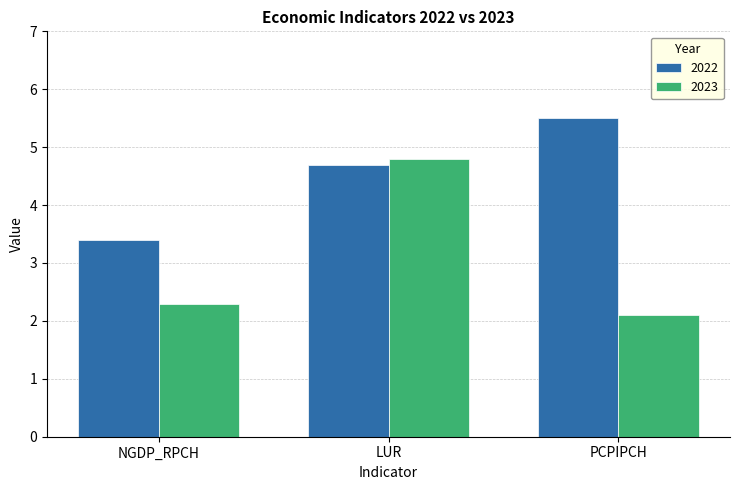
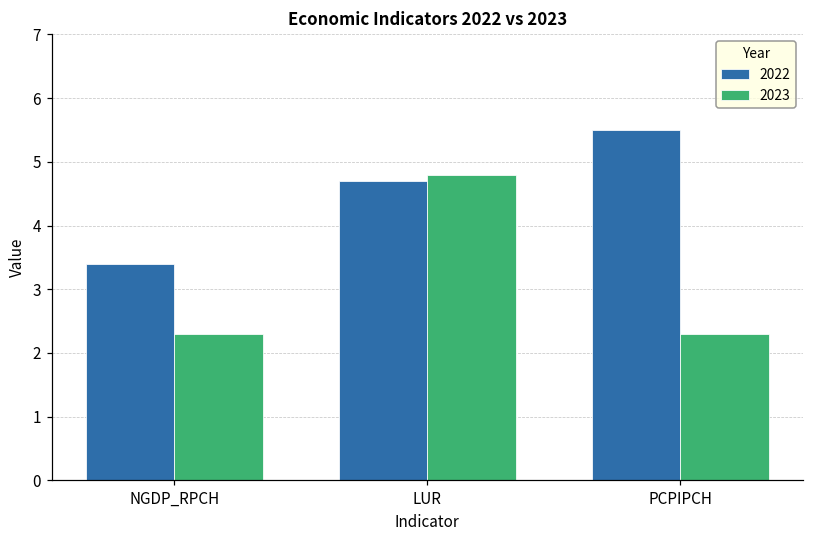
  {
    "2022": {
      "NGDP_RPCH": 3.4,
      "LUR": 4.7,
      "PCPIPCH": 5.5
    },
    "2023": {
      "NGDP_RPCH": 2.3,
      "LUR": 4.8,
-     "PCPIPCH": 2.1
+     "PCPIPCH": 2.3
    }
  }
